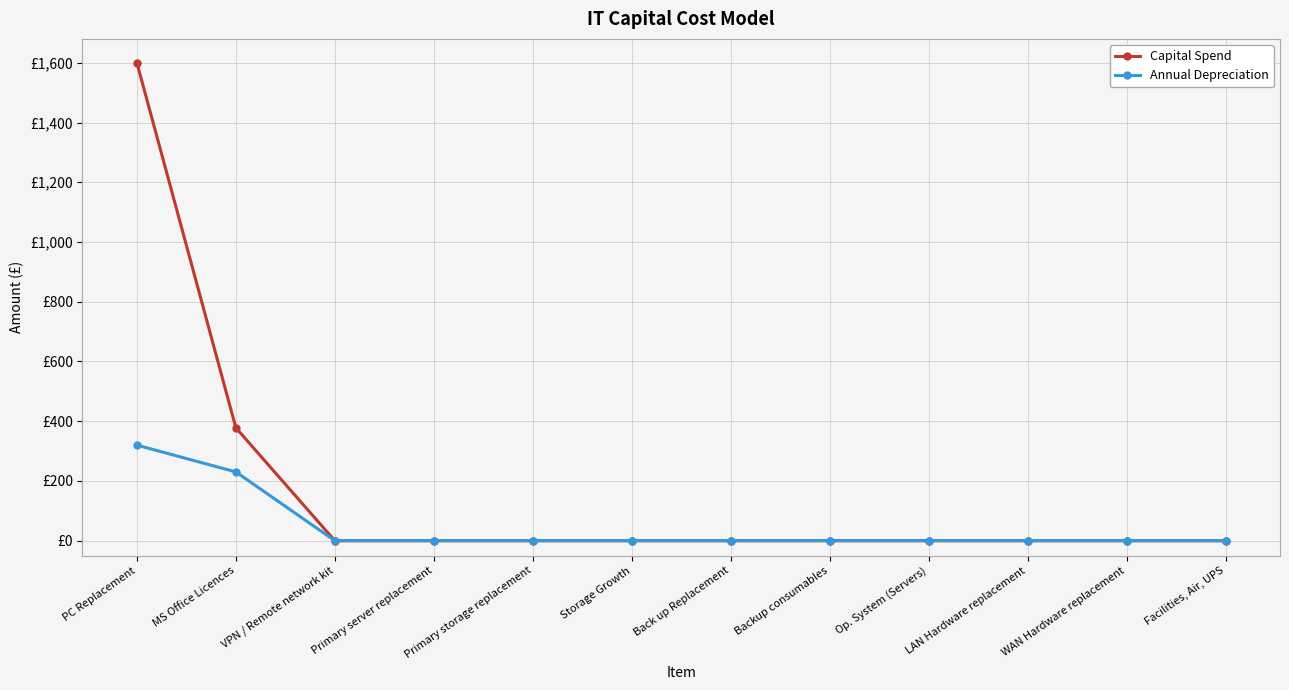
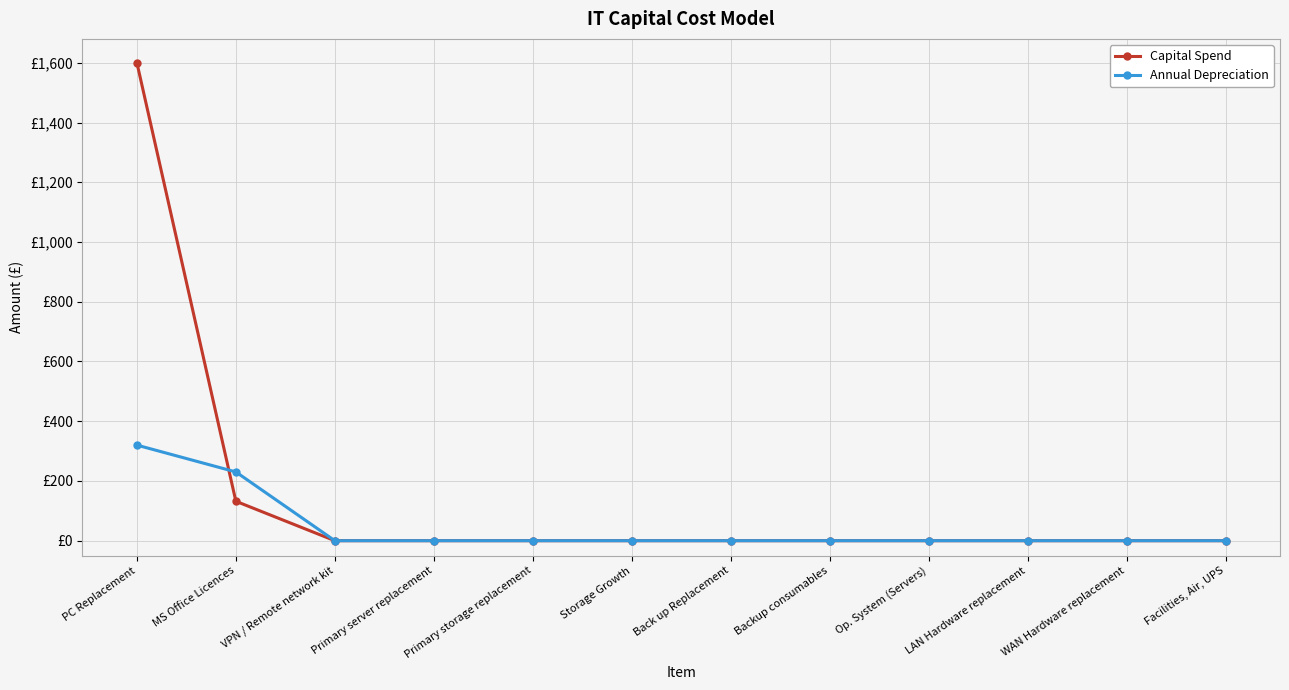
  {
    "Capital Spend": {
      "PC Replacement": "£1,600",
-     "MS Office Licences": "£380"
+     "MS Office Licences": "£130"
    },
    "Annual Depreciation": {
      "PC Replacement": "£320",
      "MS Office Licences": "£230"
    }
  }
